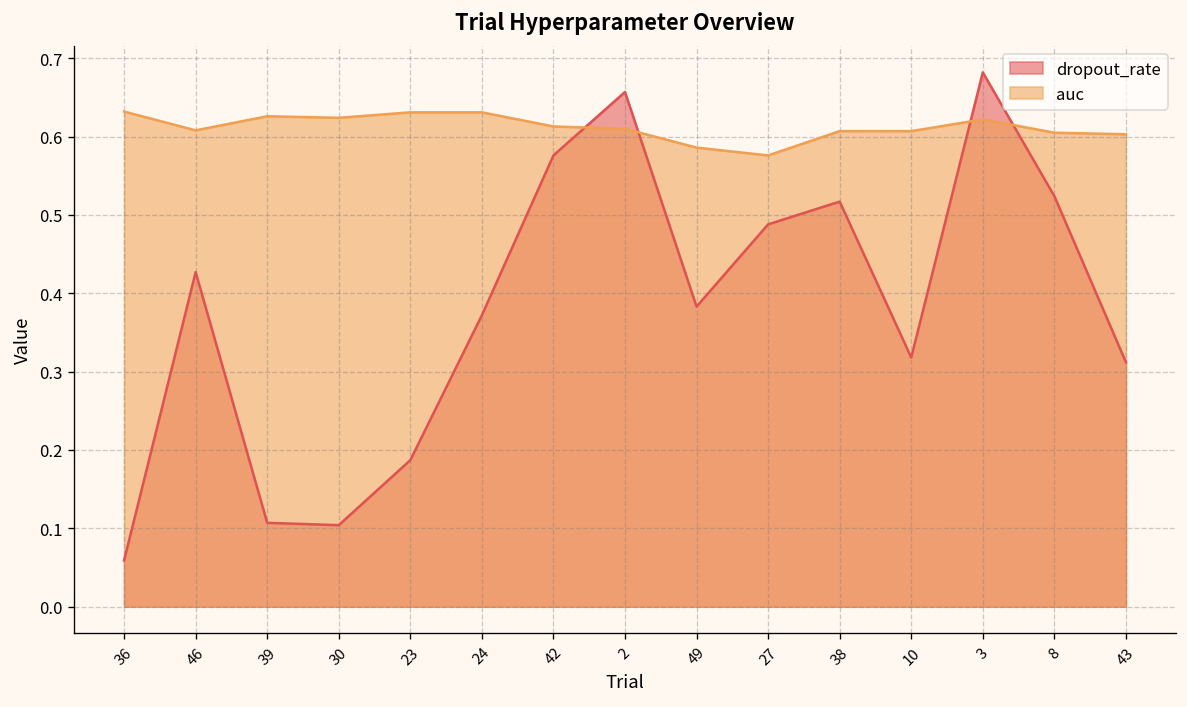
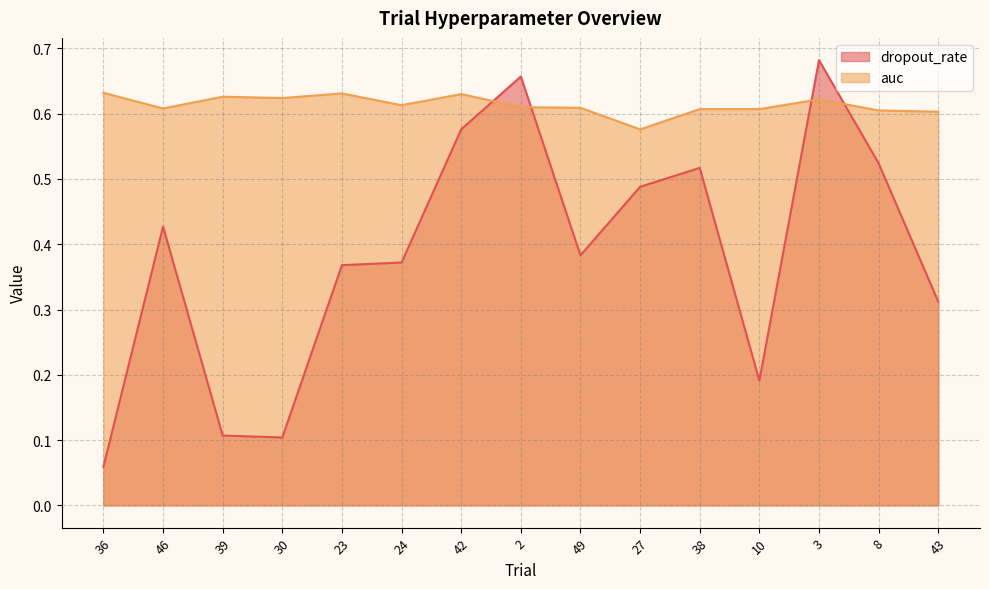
  {
    "dropout_rate": {
      "36": 0.06,
      "46": 0.43,
      "39": 0.11,
      "30": 0.10,
-     "23": 0.19,
+     "23": 0.37,
      "24": 0.37,
      "42": 0.58,
      "2": 0.66,
      "49": 0.38,
      "27": 0.49,
      "38": 0.52,
-     "10": 0.32,
+     "10": 0.19,
      "3": 0.68,
      "8": 0.52,
      "43": 0.31
    },
    "auc": {
      "36": 0.63,
      "46": 0.61,
      "39": 0.63,
      "30": 0.62,
      "23": 0.63,
-     "24": 0.63,
-     "42": 0.61,
+     "24": 0.61,
+     "42": 0.63,
      "2": 0.61,
-     "49": 0.59,
+     "49": 0.61,
      "27": 0.58,
      "38": 0.61,
      "10": 0.61,
      "3": 0.62,
      "8": 0.61,
      "43": 0.60
    }
  }
